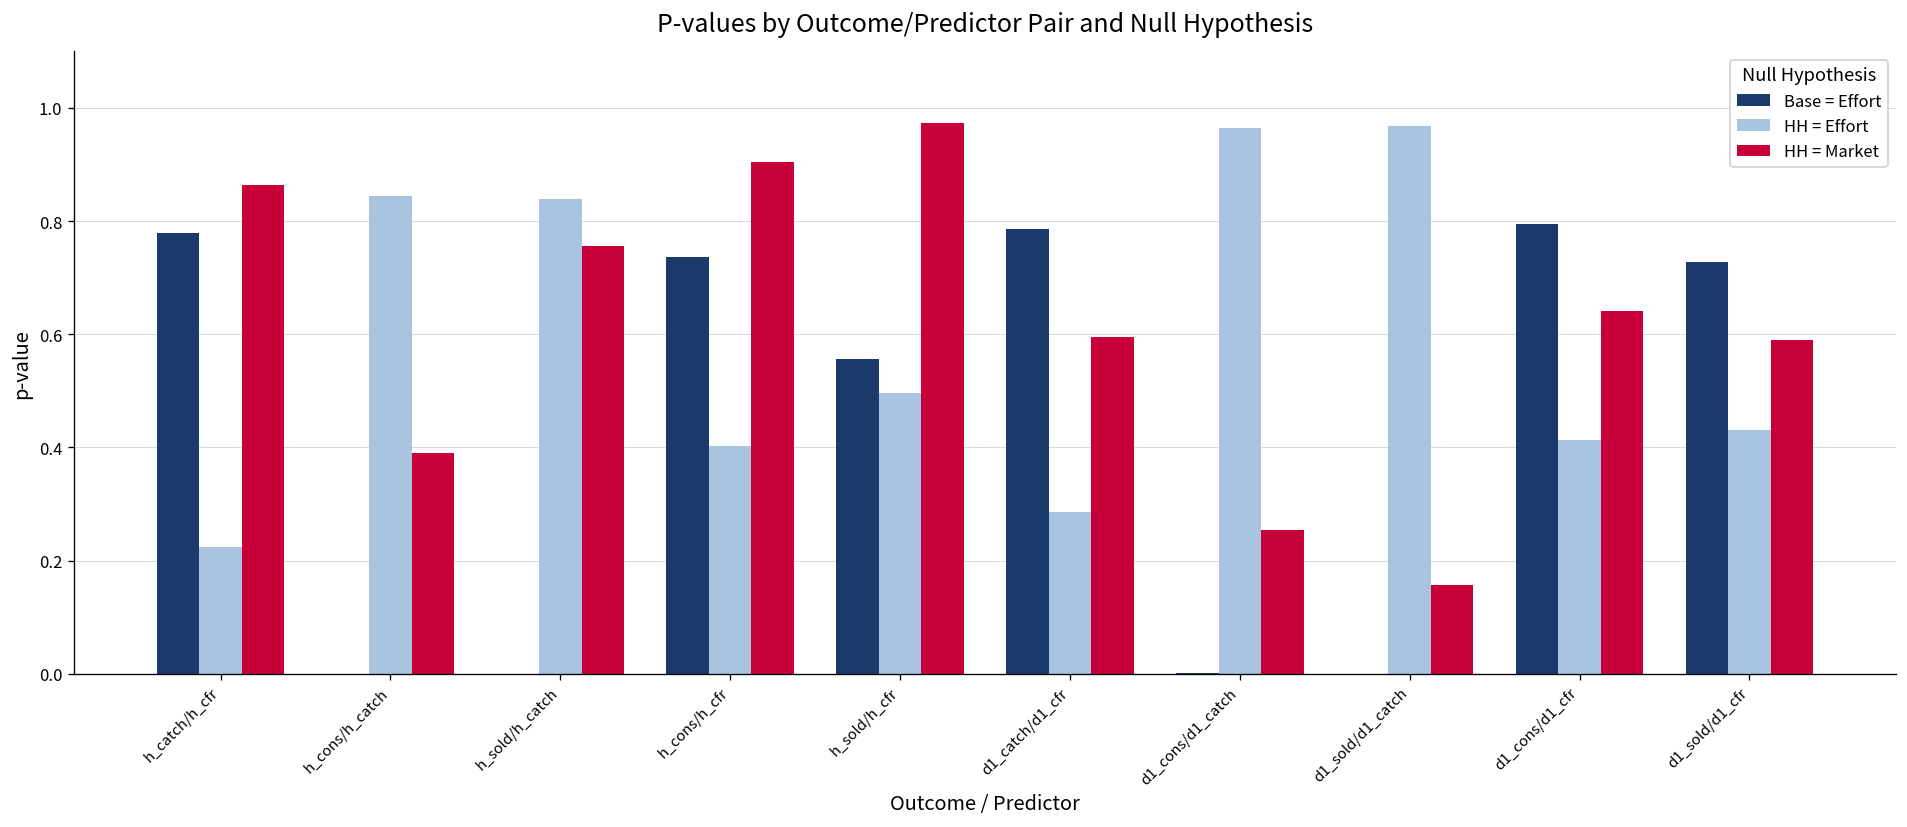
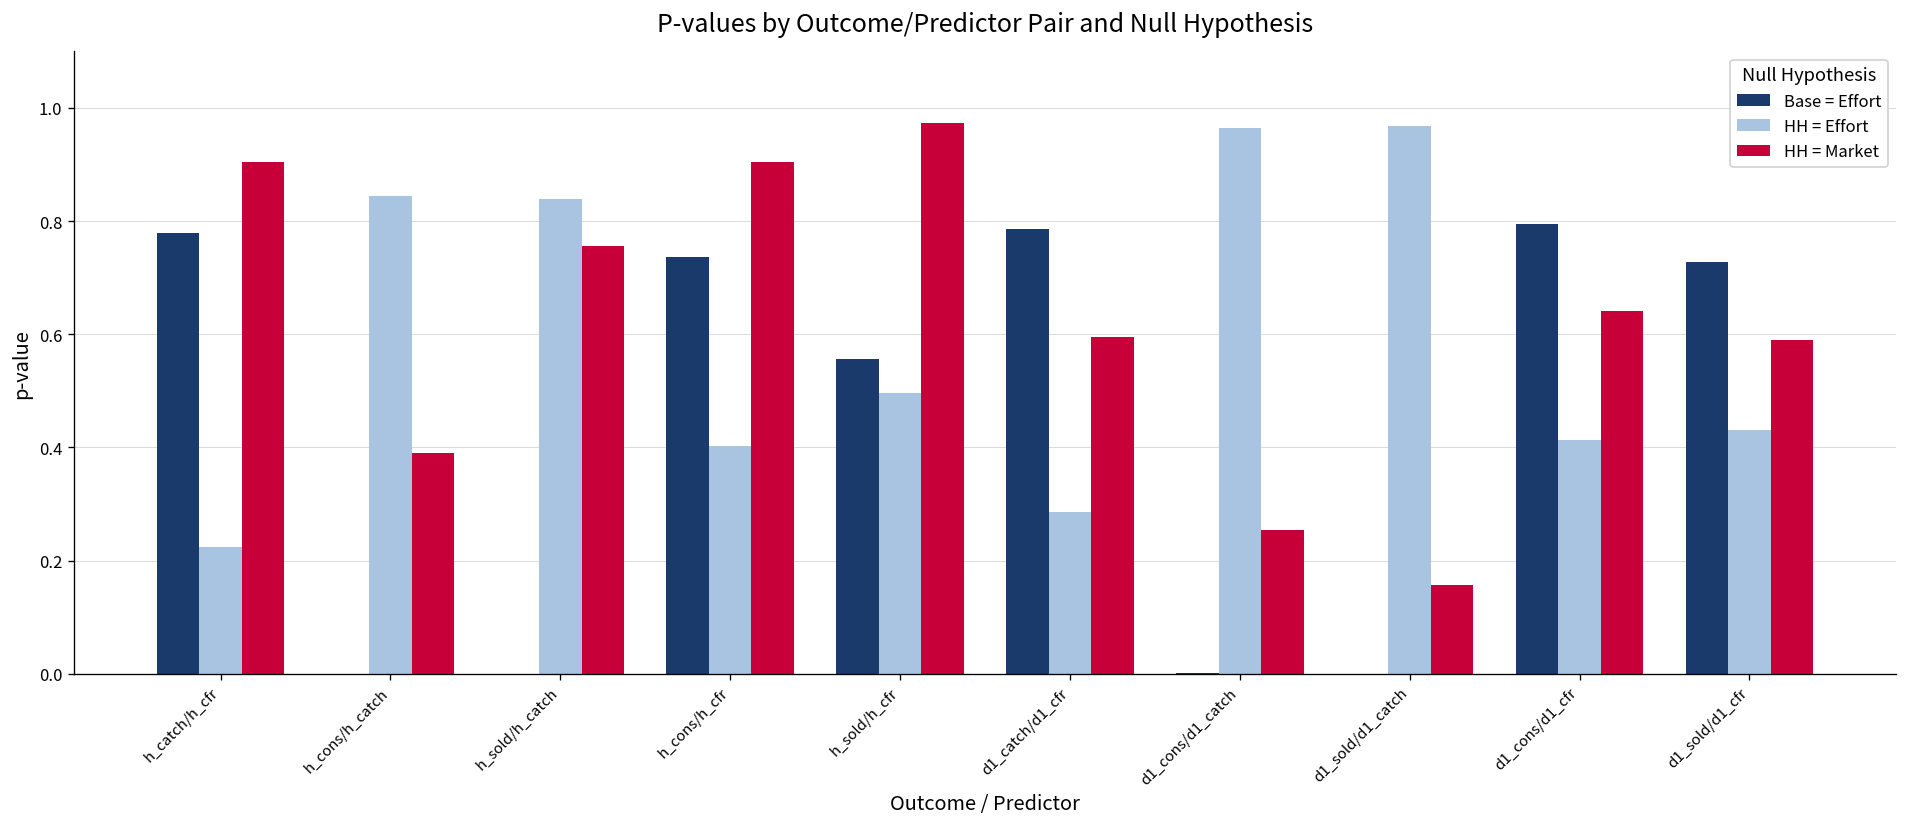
  {
    "Base = Effort": {
      "h_catch/h_cfr": 0.78,
      "h_cons/h_cfr": 0.74,
      "h_sold/h_cfr": 0.56,
      "d1_catch/d1_cfr": 0.79,
      "d1_cons/d1_cfr": 0.80,
      "d1_sold/d1_cfr": 0.73
    },
    "HH = Effort": {
      "h_catch/h_cfr": 0.22,
      "h_cons/h_catch": 0.85,
      "h_sold/h_catch": 0.84,
      "h_cons/h_cfr": 0.40,
      "h_sold/h_cfr": 0.50,
      "d1_catch/d1_cfr": 0.29,
      "d1_cons/d1_catch": 0.97,
      "d1_sold/d1_catch": 0.97,
      "d1_cons/d1_cfr": 0.41,
      "d1_sold/d1_cfr": 0.43
    },
    "HH = Market": {
-     "h_catch/h_cfr": 0.86,
+     "h_catch/h_cfr": 0.90,
      "h_cons/h_catch": 0.39,
      "h_sold/h_catch": 0.76,
      "h_cons/h_cfr": 0.90,
      "h_sold/h_cfr": 0.97,
      "d1_catch/d1_cfr": 0.59,
      "d1_cons/d1_catch": 0.25,
      "d1_sold/d1_catch": 0.16,
      "d1_cons/d1_cfr": 0.64,
      "d1_sold/d1_cfr": 0.59
    }
  }
